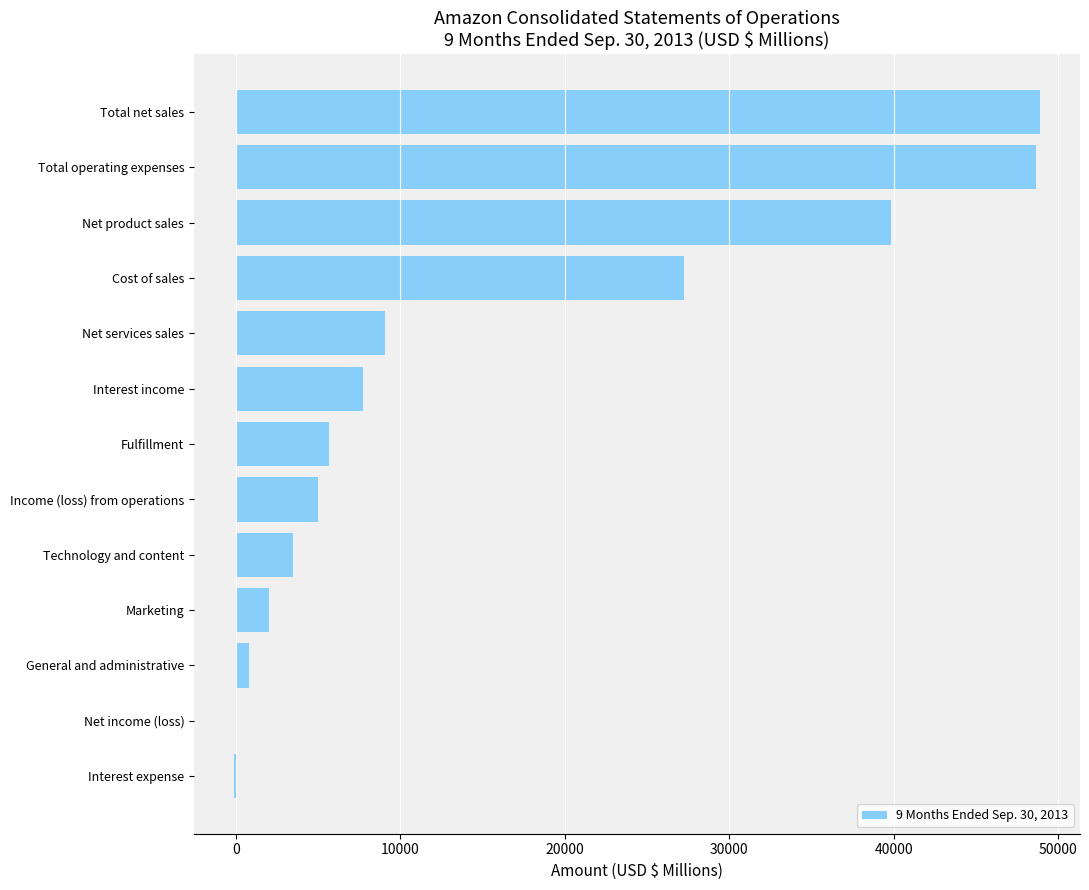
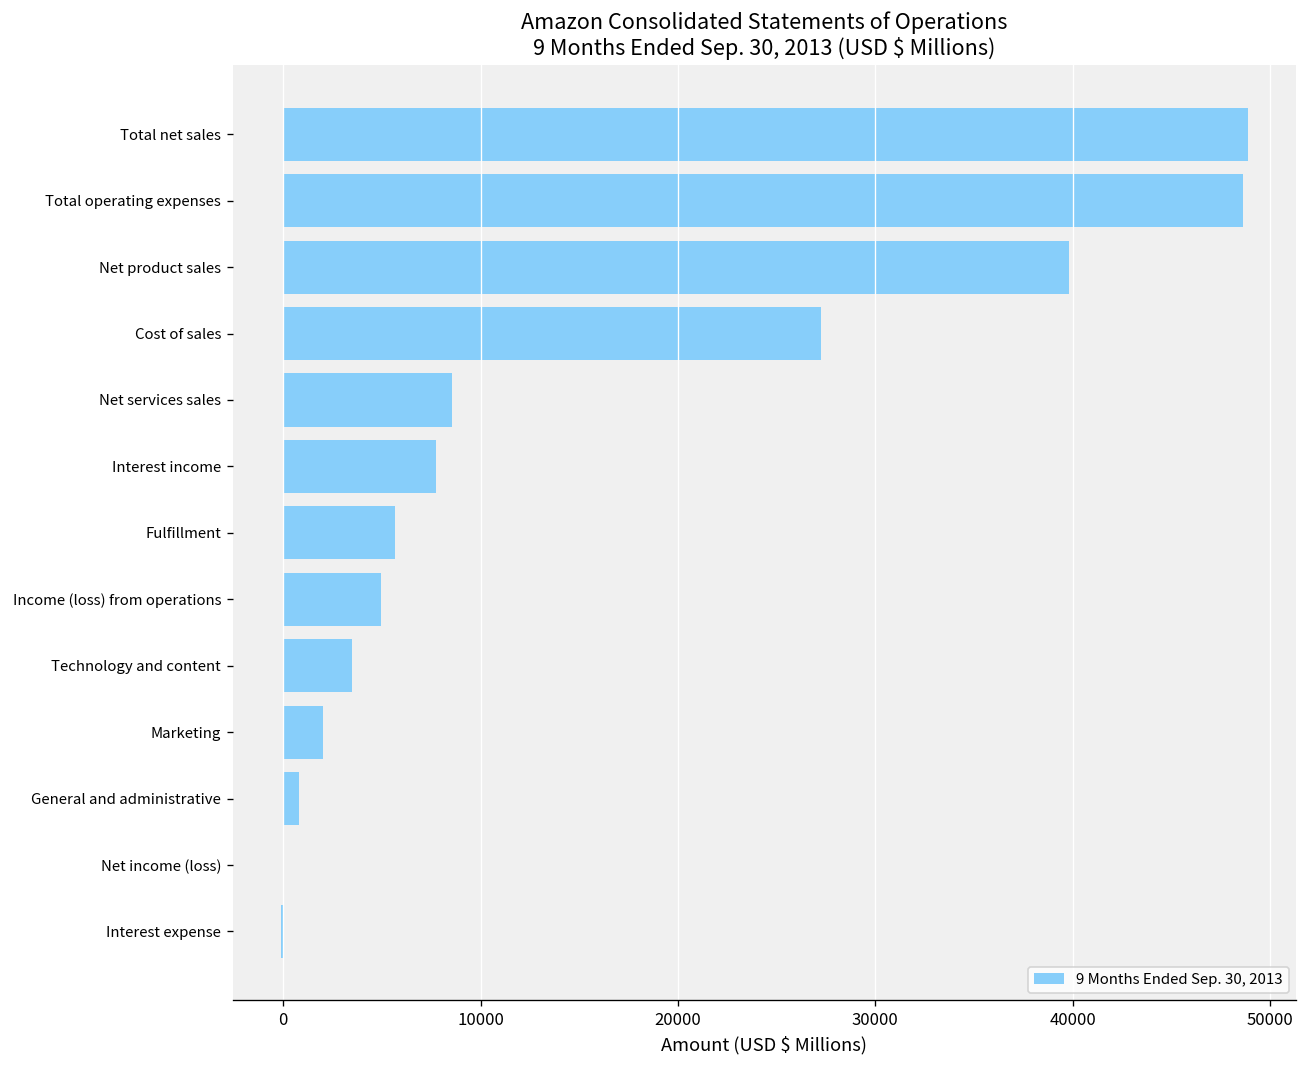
  {
    "Total net sales": 48900,
    "Total operating expenses": 48600,
    "Net product sales": 39800,
    "Cost of sales": 27300,
-   "Net services sales": 9000,
+   "Net services sales": 8500,
    "Interest income": 7700,
    "Fulfillment": 5700,
    "Income (loss) from operations": 5000,
    "Technology and content": 3500,
    "Marketing": 2000,
    "General and administrative": 800
  }
